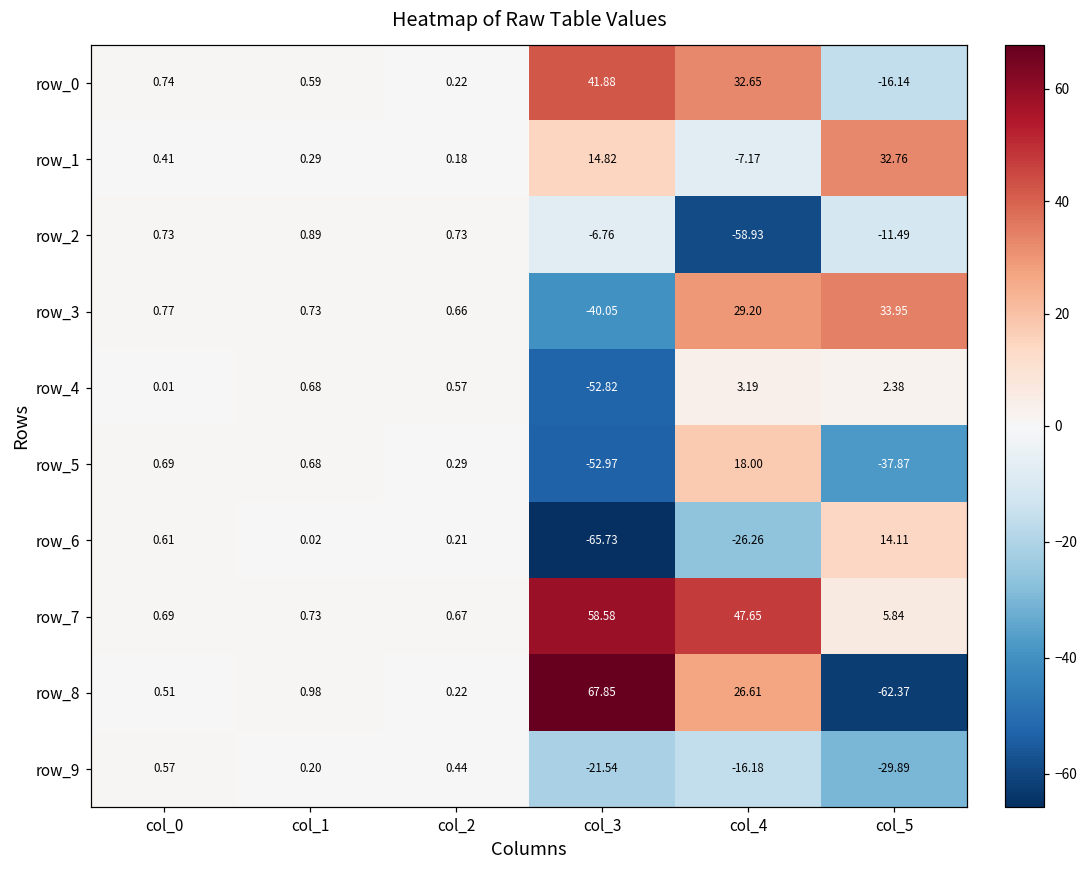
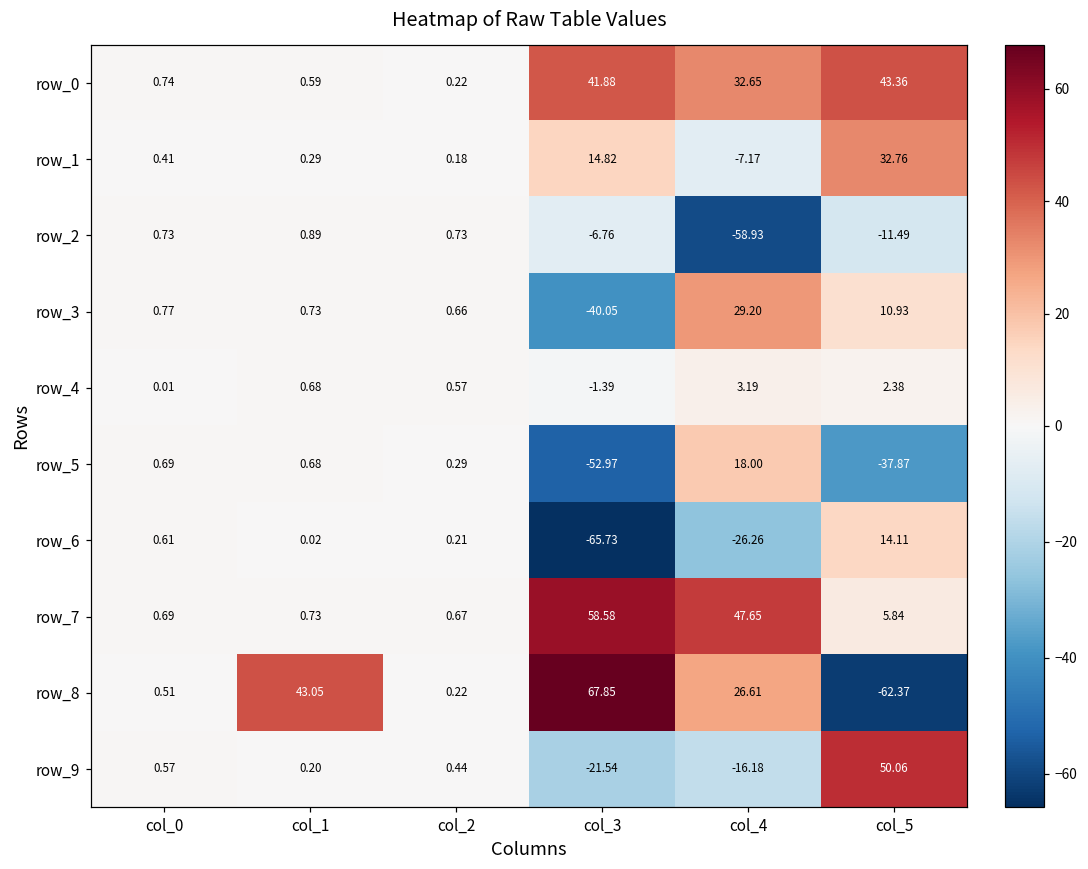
  {
    "row_0": {
      "col_0": 0.74,
      "col_1": 0.59,
      "col_2": 0.22,
      "col_3": 41.88,
      "col_4": 32.65,
-     "col_5": -16.14
+     "col_5": 43.36
    },
    "row_1": {
      "col_0": 0.41,
      "col_1": 0.29,
      "col_2": 0.18,
      "col_3": 14.82,
      "col_4": -7.17,
      "col_5": 32.76
    },
    "row_2": {
      "col_0": 0.73,
      "col_1": 0.89,
      "col_2": 0.73,
      "col_3": -6.76,
      "col_4": -58.93,
      "col_5": -11.49
    },
    "row_3": {
      "col_0": 0.77,
      "col_1": 0.73,
      "col_2": 0.66,
      "col_3": -40.05,
      "col_4": 29.20,
-     "col_5": 33.95
+     "col_5": 10.93
    },
    "row_4": {
      "col_0": 0.01,
      "col_1": 0.68,
      "col_2": 0.57,
-     "col_3": -52.82,
+     "col_3": -1.39,
      "col_4": 3.19,
      "col_5": 2.38
    },
    "row_5": {
      "col_0": 0.69,
      "col_1": 0.68,
      "col_2": 0.29,
      "col_3": -52.97,
      "col_4": 18.00,
      "col_5": -37.87
    },
    "row_6": {
      "col_0": 0.61,
      "col_1": 0.02,
      "col_2": 0.21,
      "col_3": -65.73,
      "col_4": -26.26,
      "col_5": 14.11
    },
    "row_7": {
      "col_0": 0.69,
      "col_1": 0.73,
      "col_2": 0.67,
      "col_3": 58.58,
      "col_4": 47.65,
      "col_5": 5.84
    },
    "row_8": {
      "col_0": 0.51,
-     "col_1": 0.98,
+     "col_1": 43.05,
      "col_2": 0.22,
      "col_3": 67.85,
      "col_4": 26.61,
      "col_5": -62.37
    },
    "row_9": {
      "col_0": 0.57,
      "col_1": 0.20,
      "col_2": 0.44,
      "col_3": -21.54,
      "col_4": -16.18,
-     "col_5": -29.89
+     "col_5": 50.06
    }
  }
